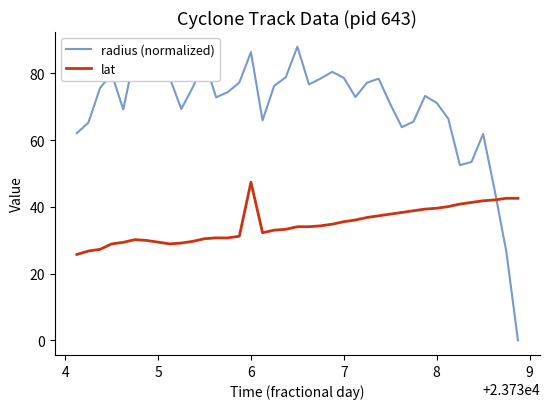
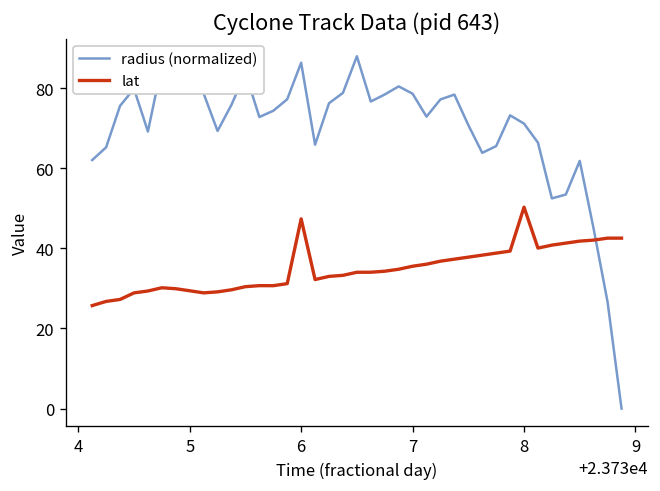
  {
    "radius (normalized)": {
      "6": 86,
      "7": 79,
      "8": 71
    },
    "lat": {
      "5": 29,
      "6": 47,
      "7": 36,
-     "8": 40
+     "8": 50
    }
  }
